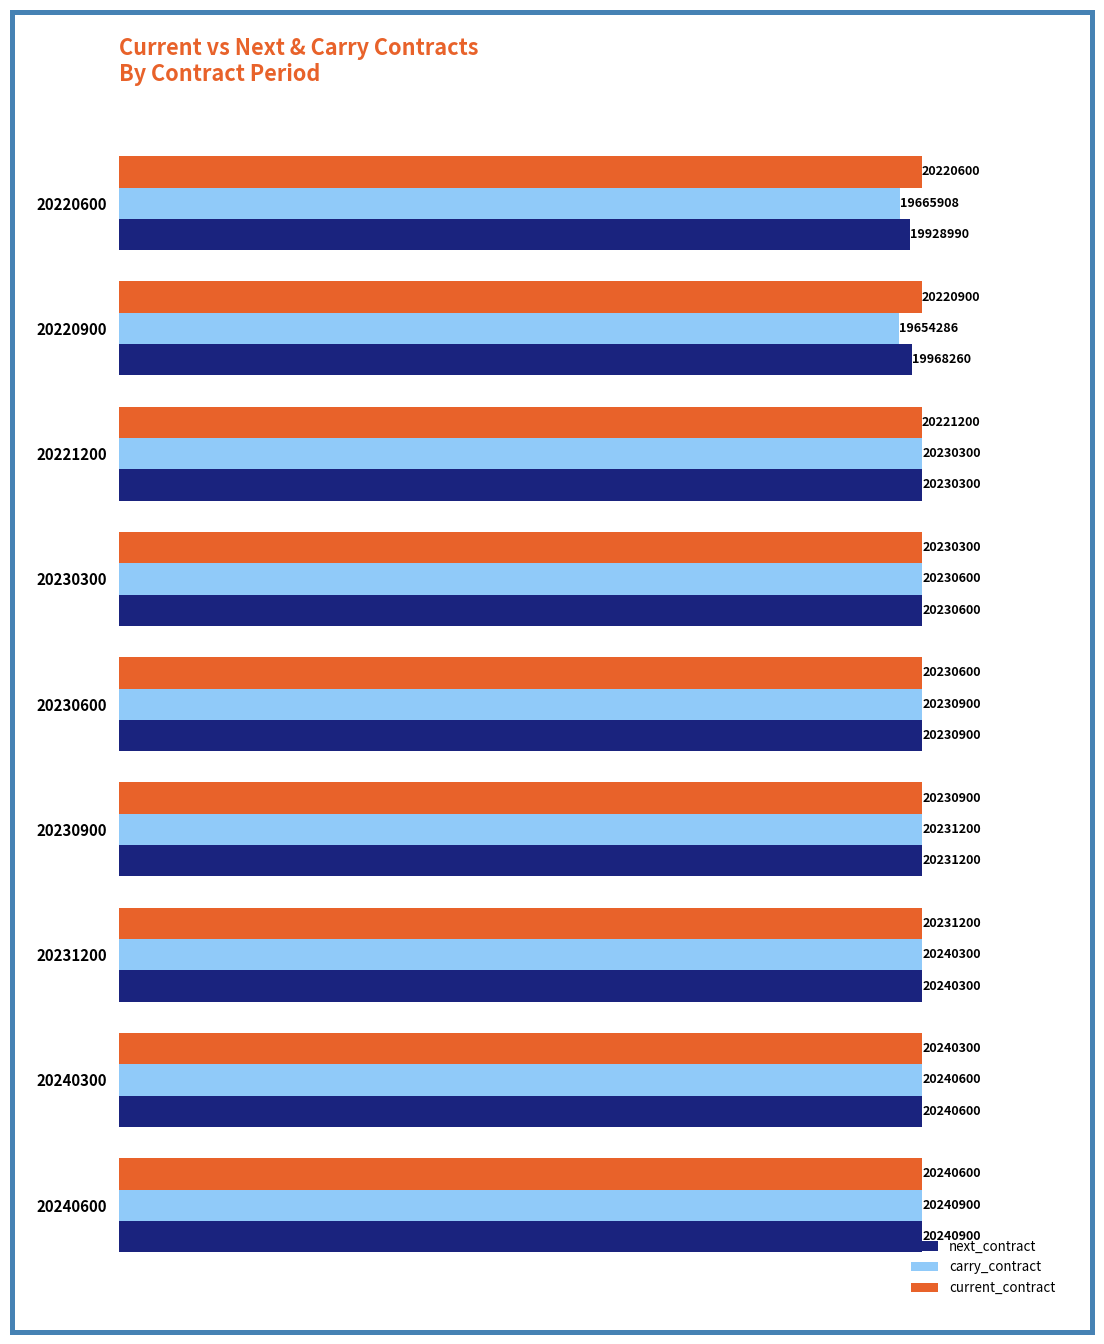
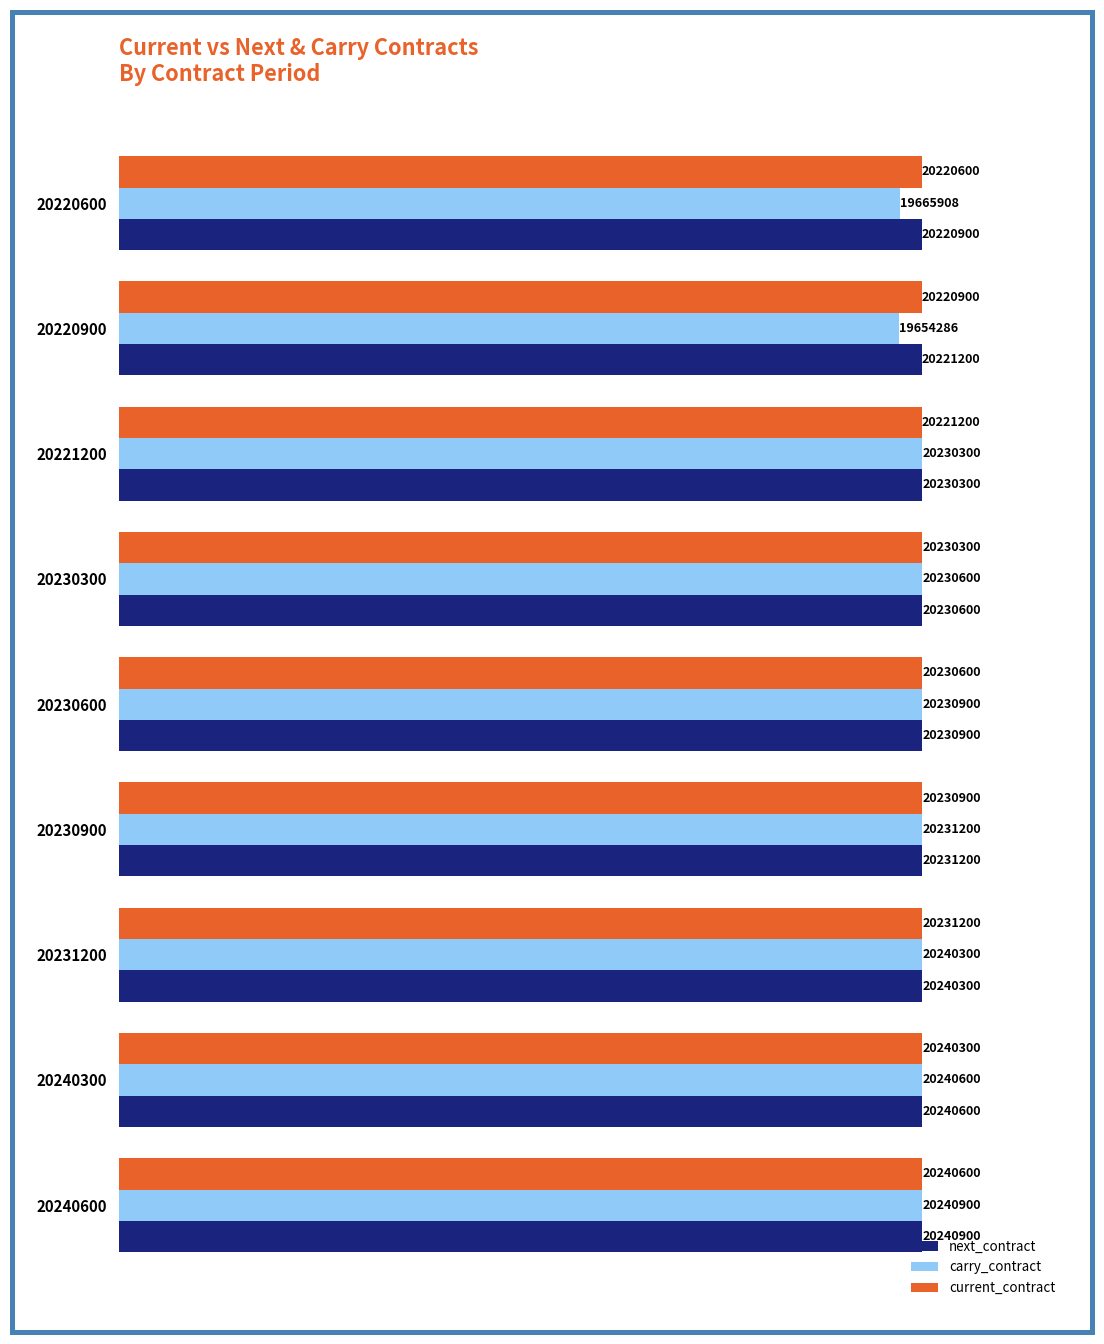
  {
    "next_contract": {
-     "20220600": 19928990,
-     "20220900": 19968260,
+     "20220600": 20220900,
+     "20220900": 20221200,
      "20221200": 20230300,
      "20230300": 20230600,
      "20230600": 20230900,
      "20230900": 20231200,
      "20231200": 20240300,
      "20240300": 20240600,
      "20240600": 20240900
    },
    "carry_contract": {
      "20220600": 19665908,
      "20220900": 19654286,
      "20221200": 20230300,
      "20230300": 20230600,
      "20230600": 20230900,
      "20230900": 20231200,
      "20231200": 20240300,
      "20240300": 20240600,
      "20240600": 20240900
    },
    "current_contract": {
      "20220600": 20220600,
      "20220900": 20220900,
      "20221200": 20221200,
      "20230300": 20230300,
      "20230600": 20230600,
      "20230900": 20230900,
      "20231200": 20231200,
      "20240300": 20240300,
      "20240600": 20240600
    }
  }
